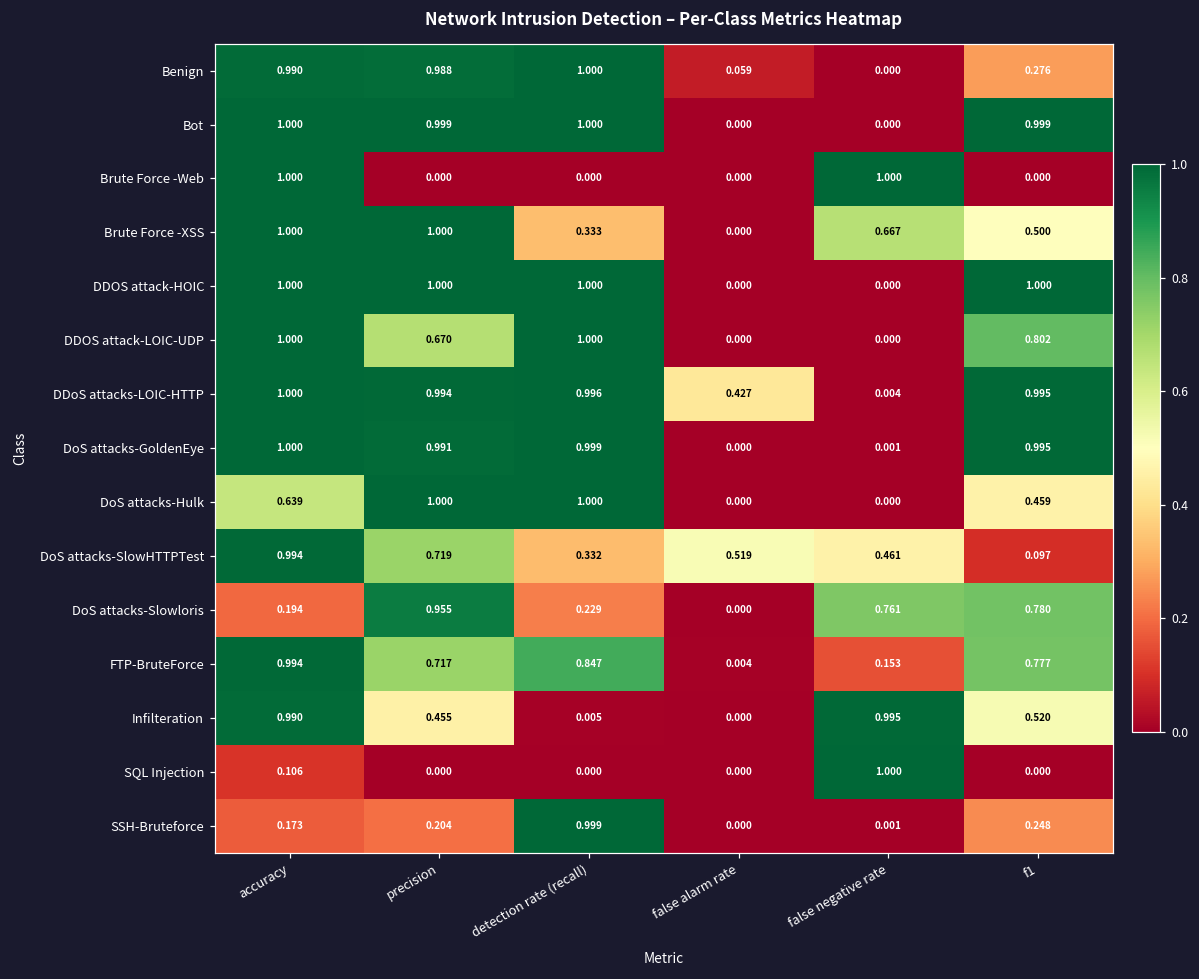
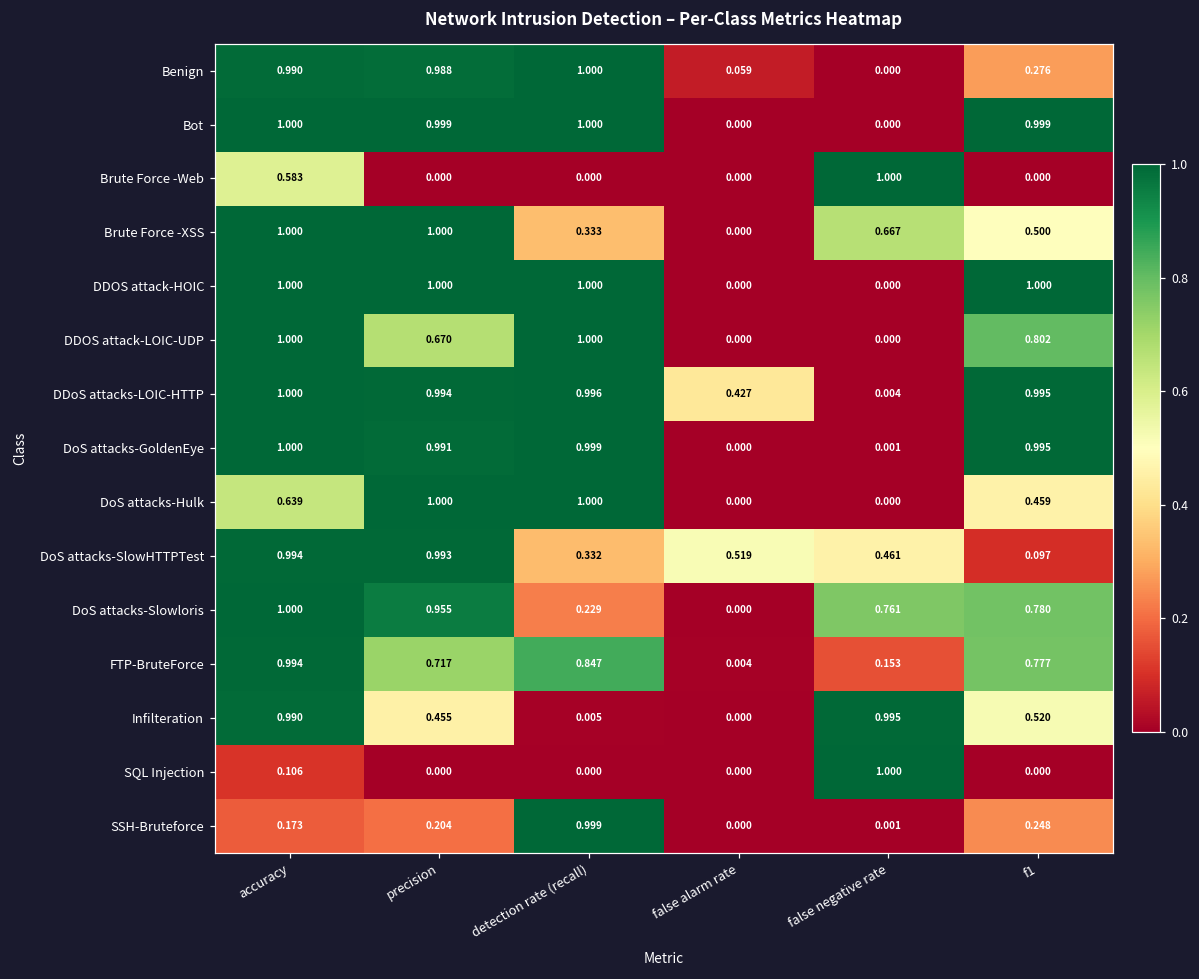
  {
    "Benign": {
      "accuracy": 0.990,
      "precision": 0.988,
      "detection rate (recall)": 1.000,
      "false alarm rate": 0.059,
      "false negative rate": 0.000,
      "f1": 0.276
    },
    "Bot": {
      "accuracy": 1.000,
      "precision": 0.999,
      "detection rate (recall)": 1.000,
      "false alarm rate": 0.000,
      "false negative rate": 0.000,
      "f1": 0.999
    },
    "Brute Force -Web": {
-     "accuracy": 1.000,
+     "accuracy": 0.583,
      "precision": 0.000,
      "detection rate (recall)": 0.000,
      "false alarm rate": 0.000,
      "false negative rate": 1.000,
      "f1": 0.000
    },
    "Brute Force -XSS": {
      "accuracy": 1.000,
      "precision": 1.000,
      "detection rate (recall)": 0.333,
      "false alarm rate": 0.000,
      "false negative rate": 0.667,
      "f1": 0.500
    },
    "DDOS attack-HOIC": {
      "accuracy": 1.000,
      "precision": 1.000,
      "detection rate (recall)": 1.000,
      "false alarm rate": 0.000,
      "false negative rate": 0.000,
      "f1": 1.000
    },
    "DDOS attack-LOIC-UDP": {
      "accuracy": 1.000,
      "precision": 0.670,
      "detection rate (recall)": 1.000,
      "false alarm rate": 0.000,
      "false negative rate": 0.000,
      "f1": 0.802
    },
    "DDoS attacks-LOIC-HTTP": {
      "accuracy": 1.000,
      "precision": 0.994,
      "detection rate (recall)": 0.996,
      "false alarm rate": 0.427,
      "false negative rate": 0.004,
      "f1": 0.995
    },
    "DoS attacks-GoldenEye": {
      "accuracy": 1.000,
      "precision": 0.991,
      "detection rate (recall)": 0.999,
      "false alarm rate": 0.000,
      "false negative rate": 0.001,
      "f1": 0.995
    },
    "DoS attacks-Hulk": {
      "accuracy": 0.639,
      "precision": 1.000,
      "detection rate (recall)": 1.000,
      "false alarm rate": 0.000,
      "false negative rate": 0.000,
      "f1": 0.459
    },
    "DoS attacks-SlowHTTPTest": {
      "accuracy": 0.994,
-     "precision": 0.719,
+     "precision": 0.993,
      "detection rate (recall)": 0.332,
      "false alarm rate": 0.519,
      "false negative rate": 0.461,
      "f1": 0.097
    },
    "DoS attacks-Slowloris": {
-     "accuracy": 0.194,
+     "accuracy": 1.000,
      "precision": 0.955,
      "detection rate (recall)": 0.229,
      "false alarm rate": 0.000,
      "false negative rate": 0.761,
      "f1": 0.780
    },
    "FTP-BruteForce": {
      "accuracy": 0.994,
      "precision": 0.717,
      "detection rate (recall)": 0.847,
      "false alarm rate": 0.004,
      "false negative rate": 0.153,
      "f1": 0.777
    },
    "Infilteration": {
      "accuracy": 0.990,
      "precision": 0.455,
      "detection rate (recall)": 0.005,
      "false alarm rate": 0.000,
      "false negative rate": 0.995,
      "f1": 0.520
    },
    "SQL Injection": {
      "accuracy": 0.106,
      "precision": 0.000,
      "detection rate (recall)": 0.000,
      "false alarm rate": 0.000,
      "false negative rate": 1.000,
      "f1": 0.000
    },
    "SSH-Bruteforce": {
      "accuracy": 0.173,
      "precision": 0.204,
      "detection rate (recall)": 0.999,
      "false alarm rate": 0.000,
      "false negative rate": 0.001,
      "f1": 0.248
    }
  }
